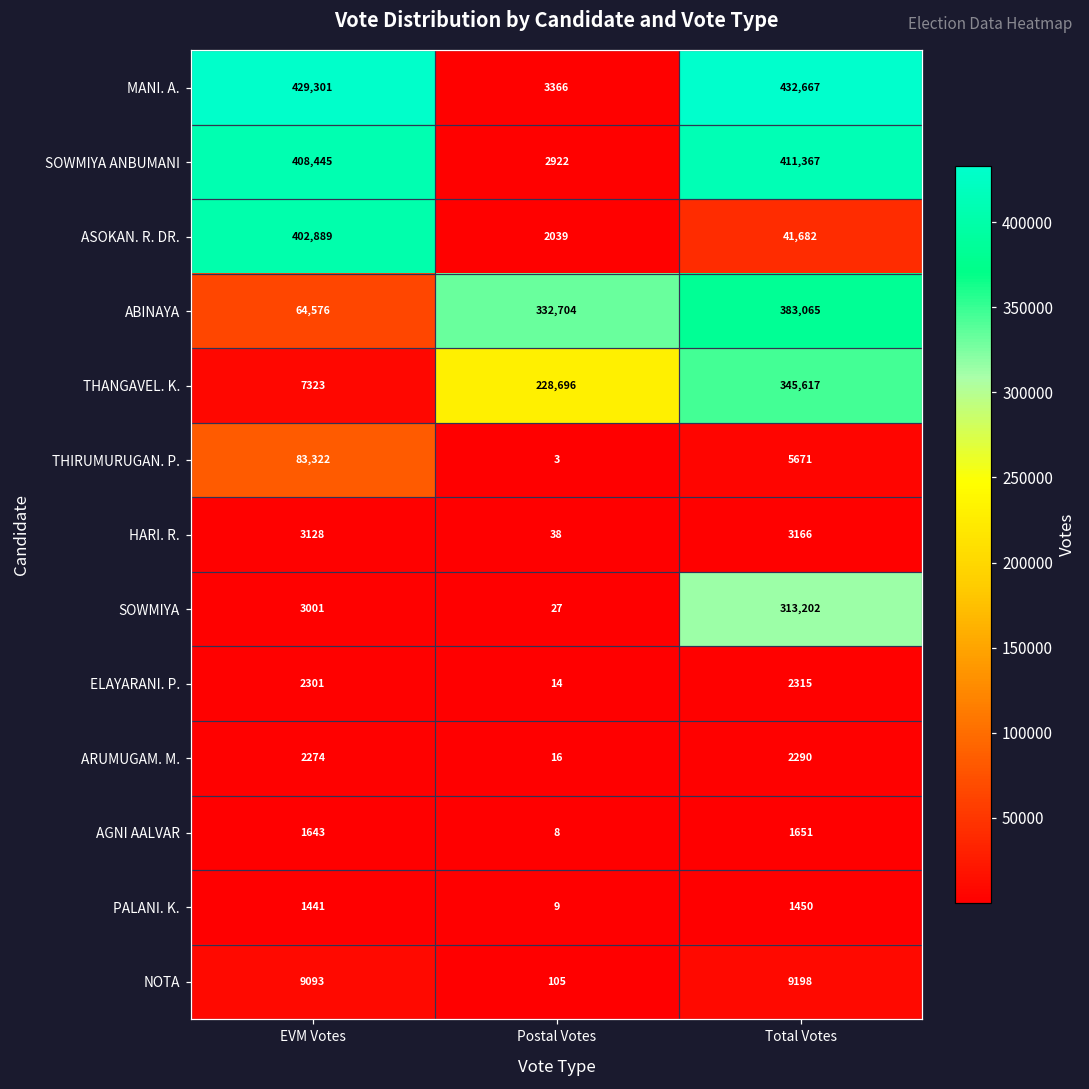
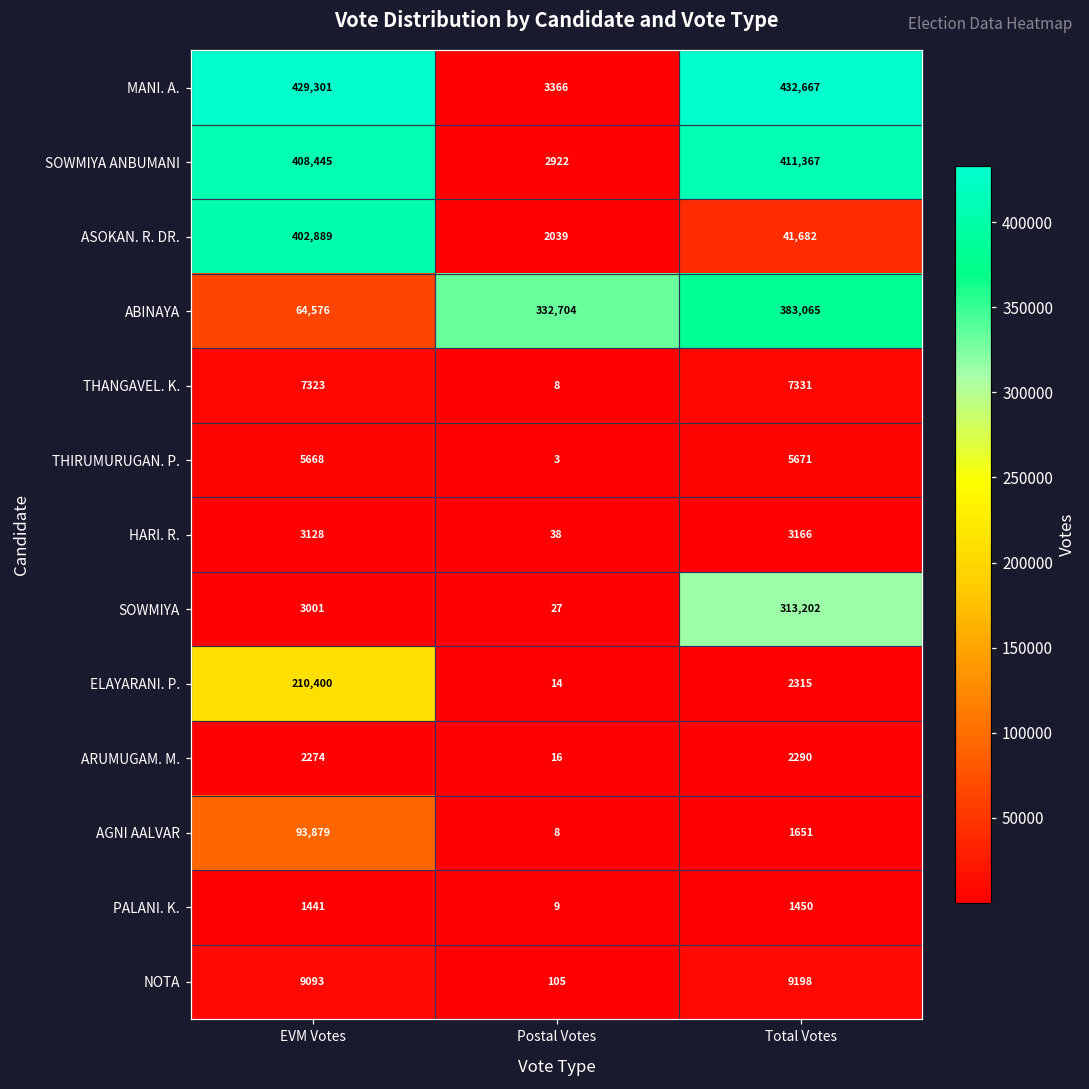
  {
    "MANI. A.": {
      "EVM Votes": "429,301",
      "Postal Votes": "3366",
      "Total Votes": "432,667"
    },
    "SOWMIYA ANBUMANI": {
      "EVM Votes": "408,445",
      "Postal Votes": "2922",
      "Total Votes": "411,367"
    },
    "ASOKAN. R. DR.": {
      "EVM Votes": "402,889",
      "Postal Votes": "2039",
      "Total Votes": "41,682"
    },
    "ABINAYA": {
      "EVM Votes": "64,576",
      "Postal Votes": "332,704",
      "Total Votes": "383,065"
    },
    "THANGAVEL. K.": {
      "EVM Votes": "7323",
-     "Postal Votes": "228,696",
-     "Total Votes": "345,617"
+     "Postal Votes": "8",
+     "Total Votes": "7331"
    },
    "THIRUMURUGAN. P.": {
-     "EVM Votes": "83,322",
+     "EVM Votes": "5668",
      "Postal Votes": "3",
      "Total Votes": "5671"
    },
    "HARI. R.": {
      "EVM Votes": "3128",
      "Postal Votes": "38",
      "Total Votes": "3166"
    },
    "SOWMIYA": {
      "EVM Votes": "3001",
      "Postal Votes": "27",
      "Total Votes": "313,202"
    },
    "ELAYARANI. P.": {
-     "EVM Votes": "2301",
+     "EVM Votes": "210,400",
      "Postal Votes": "14",
      "Total Votes": "2315"
    },
    "ARUMUGAM. M.": {
      "EVM Votes": "2274",
      "Postal Votes": "16",
      "Total Votes": "2290"
    },
    "AGNI AALVAR": {
-     "EVM Votes": "1643",
+     "EVM Votes": "93,879",
      "Postal Votes": "8",
      "Total Votes": "1651"
    },
    "PALANI. K.": {
      "EVM Votes": "1441",
      "Postal Votes": "9",
      "Total Votes": "1450"
    },
    "NOTA": {
      "EVM Votes": "9093",
      "Postal Votes": "105",
      "Total Votes": "9198"
    }
  }
